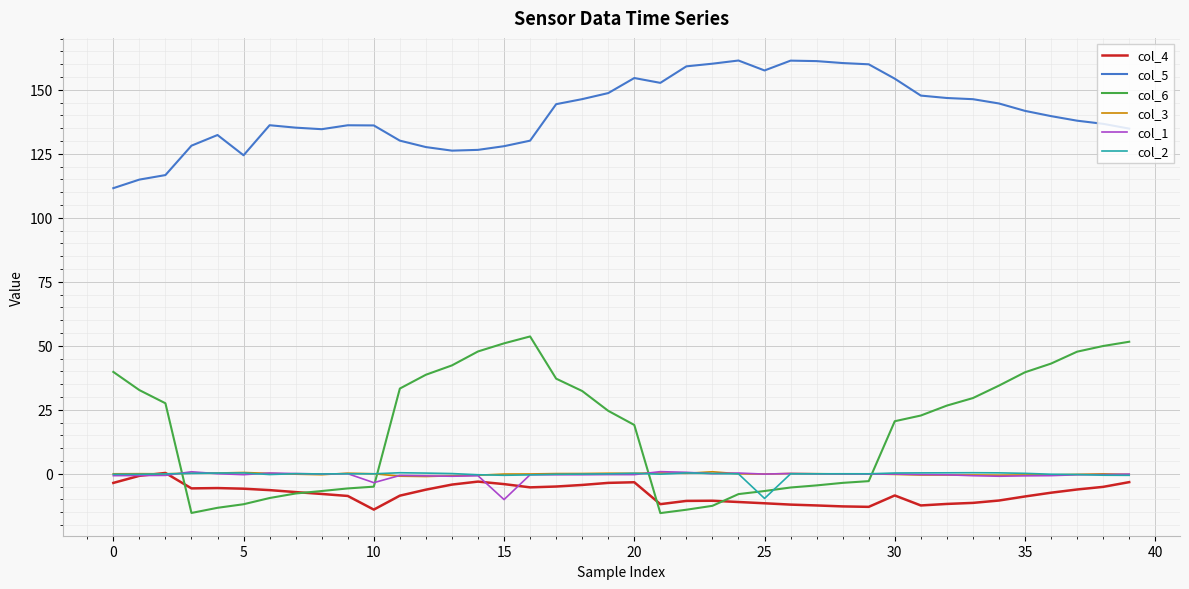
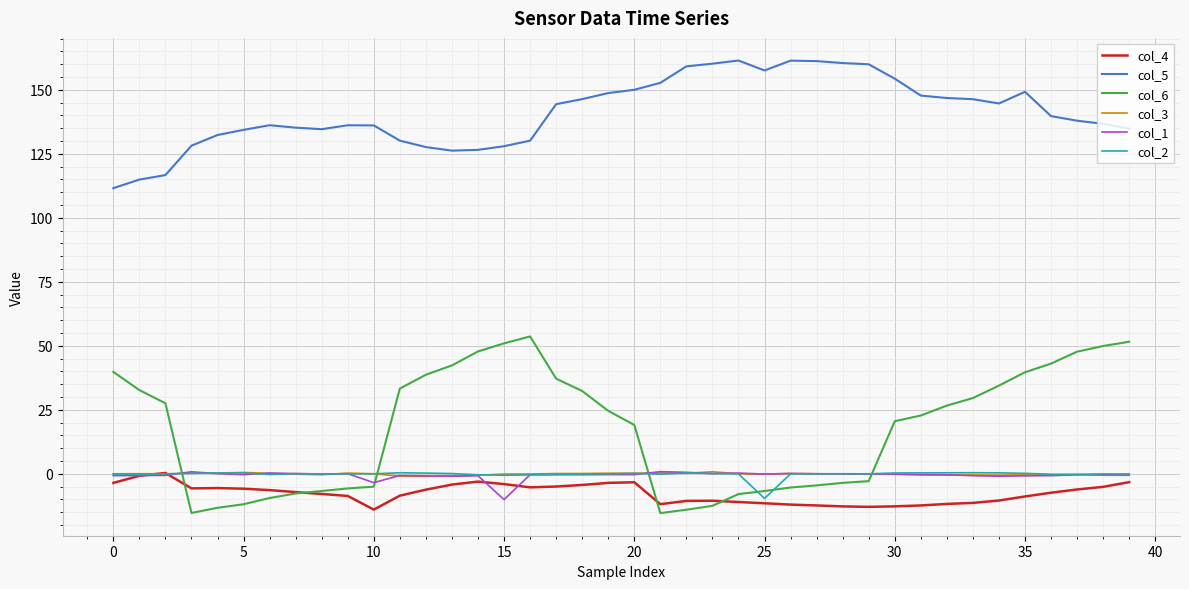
  {
    "col_4": {
      "0": -4,
      "5": -6,
      "10": -14,
      "15": -4,
      "20": -3,
      "25": -11,
-     "30": -8,
+     "30": -13,
      "35": -9
    },
    "col_5": {
      "0": 112,
-     "5": 124,
+     "5": 134,
      "10": 136,
      "15": 128,
-     "20": 155,
+     "20": 150,
      "25": 158,
      "30": 154,
-     "35": 142
+     "35": 149
    },
    "col_6": {
      "0": 40,
      "5": -12,
      "10": -5,
      "15": 51,
      "20": 19,
      "25": -7,
      "30": 21,
      "35": 40
    },
    "col_1": {
      "10": -3,
      "15": -10
    },
    "col_2": {
      "25": -10
    }
  }
